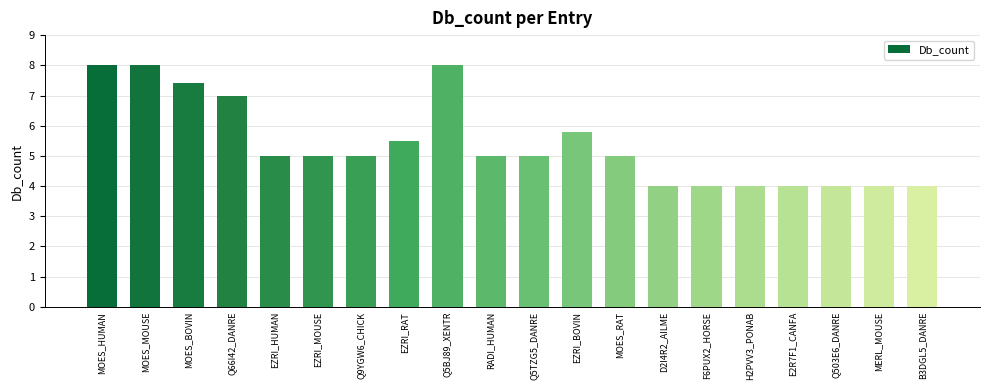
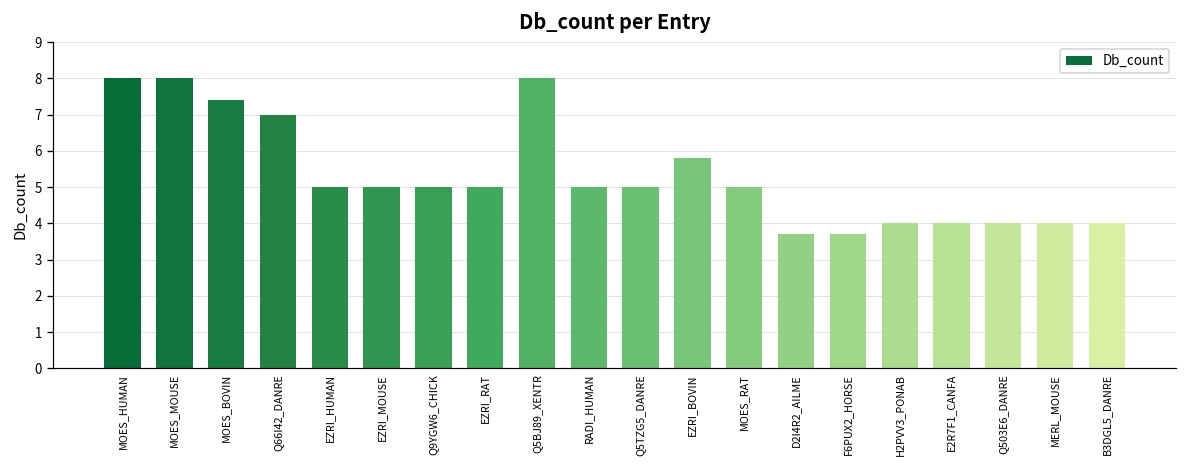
  {
    "MOES_HUMAN": 8.0,
    "MOES_MOUSE": 8.0,
    "MOES_BOVIN": 7.4,
    "Q66I42_DANRE": 7.0,
    "EZRI_HUMAN": 5.0,
    "EZRI_MOUSE": 5.0,
    "Q9YGW6_CHICK": 5.0,
-   "EZRI_RAT": 5.5,
+   "EZRI_RAT": 5.0,
    "Q5BJ89_XENTR": 8.0,
    "RADI_HUMAN": 5.0,
    "Q5TZG5_DANRE": 5.0,
    "EZRI_BOVIN": 5.8,
    "MOES_RAT": 5.0,
-   "D2I4R2_AILME": 4.0,
-   "F6PUX2_HORSE": 4.0,
+   "D2I4R2_AILME": 3.7,
+   "F6PUX2_HORSE": 3.7,
    "H2PVV3_PONAB": 4.0,
    "E2R7F1_CANFA": 4.0,
    "Q503E6_DANRE": 4.0,
    "MERL_MOUSE": 4.0,
    "B3DGL5_DANRE": 4.0
  }
